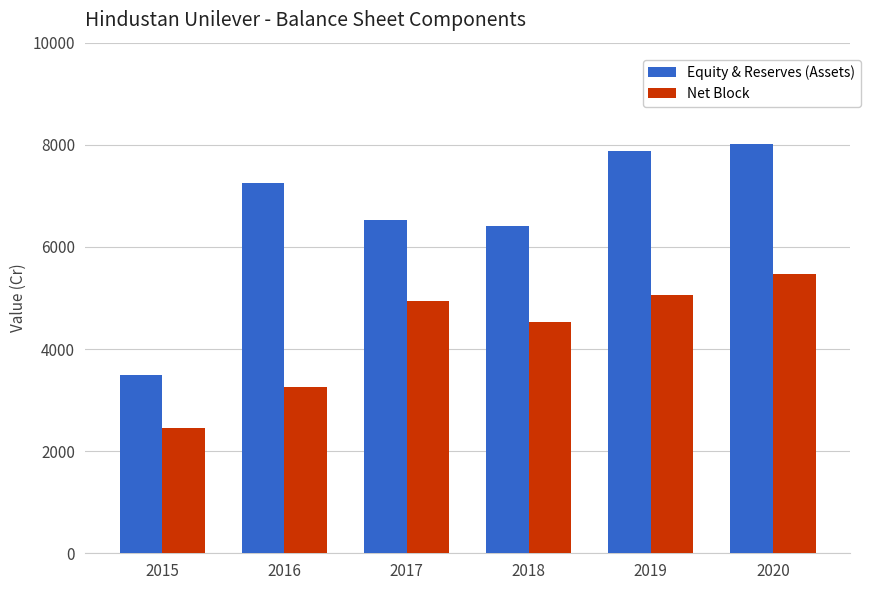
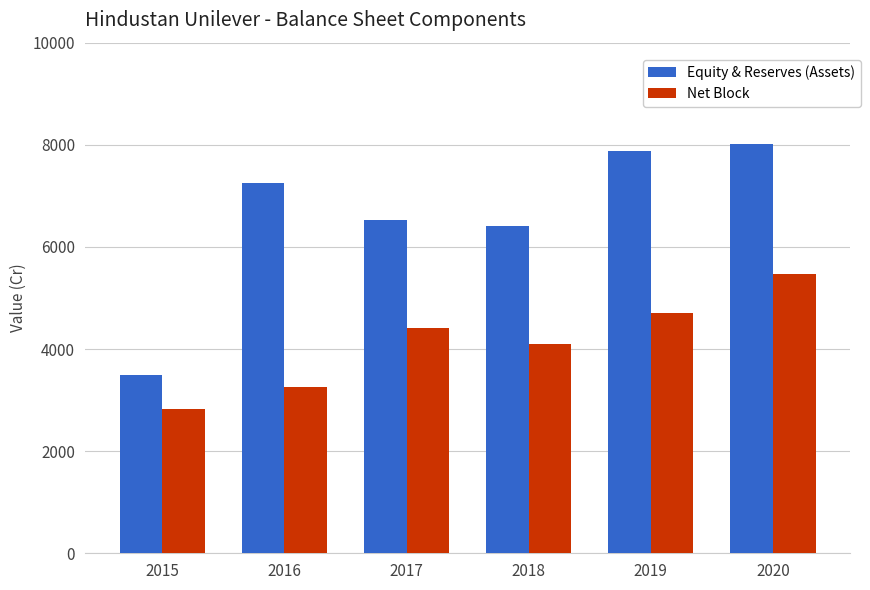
  {
    "Equity & Reserves (Assets)": {
      "2015": 3500,
      "2016": 7300,
      "2017": 6500,
      "2018": 6400,
      "2019": 7900,
      "2020": 8000
    },
    "Net Block": {
-     "2015": 2500,
+     "2015": 2800,
      "2016": 3300,
-     "2017": 4900,
-     "2018": 4500,
-     "2019": 5100,
+     "2017": 4400,
+     "2018": 4100,
+     "2019": 4700,
      "2020": 5500
    }
  }
